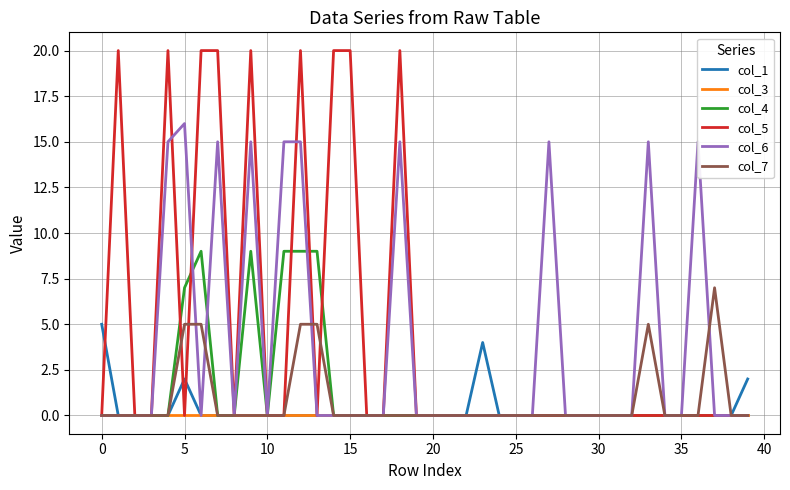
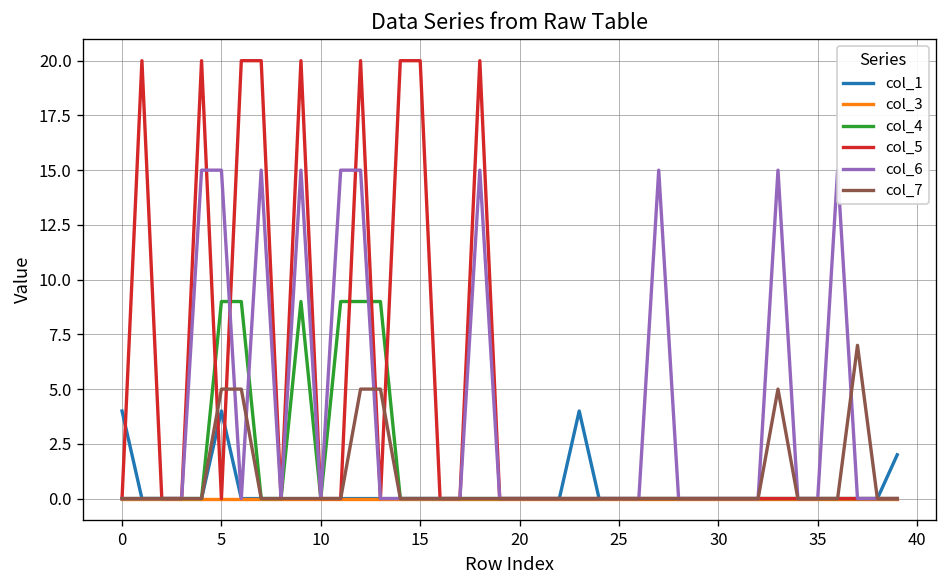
  {
    "col_1": {
-     "0": 5,
-     "5": 2
+     "0": 4,
+     "5": 4
    },
    "col_4": {
-     "5": 7
+     "5": 9
    },
    "col_5": {
      "15": 20
    },
    "col_6": {
-     "5": 16
+     "5": 15
    },
    "col_7": {
      "5": 5
    }
  }
